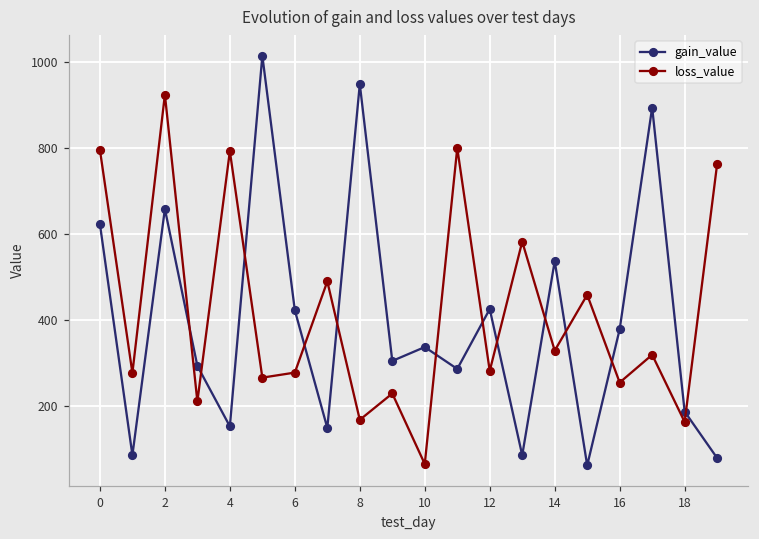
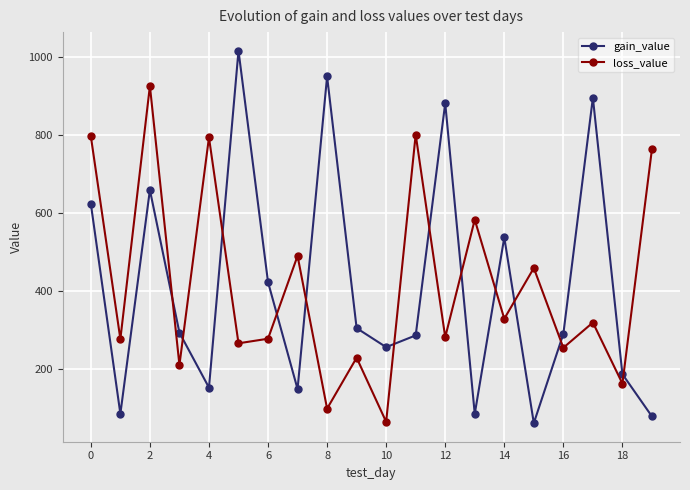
  {
    "gain_value": {
      "0": 620,
      "2": 660,
      "4": 150,
      "6": 420,
      "8": 950,
-     "10": 340,
-     "12": 430,
+     "10": 260,
+     "12": 880,
      "14": 540,
-     "16": 380,
+     "16": 290,
      "18": 190
    },
    "loss_value": {
      "0": 800,
      "2": 920,
      "4": 790,
      "6": 280,
-     "8": 170,
+     "8": 100,
      "10": 60,
      "12": 280,
      "14": 330,
      "16": 250,
      "18": 160
    }
  }
